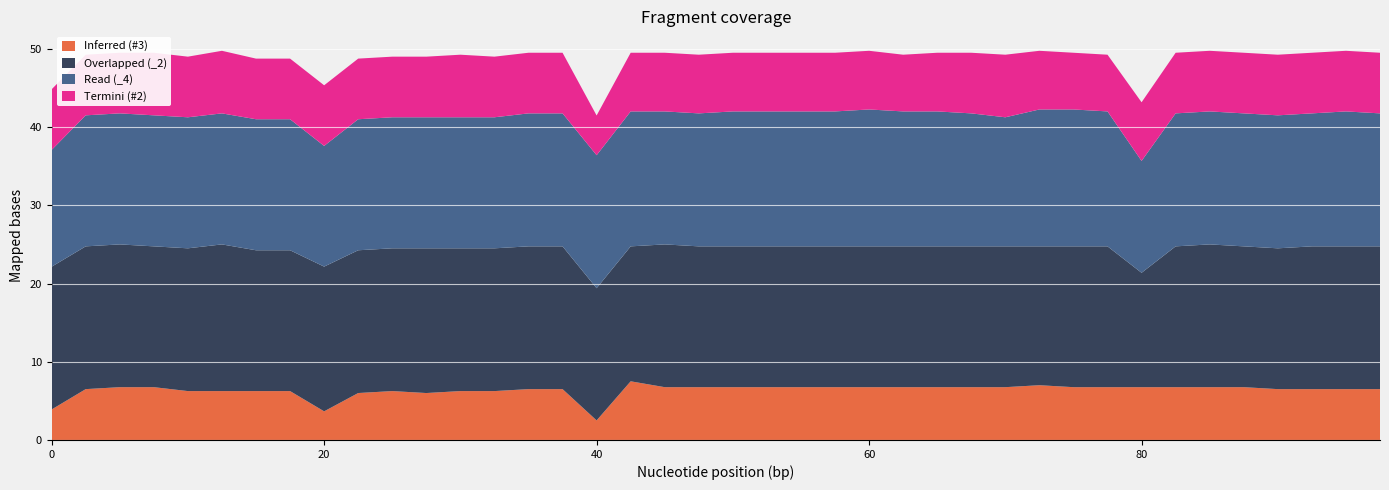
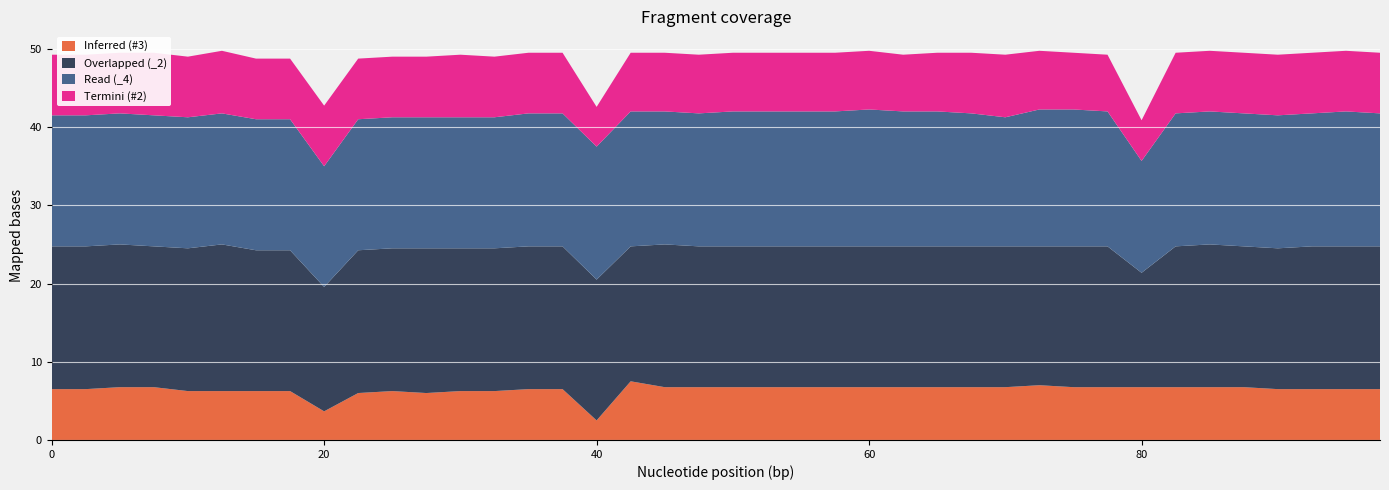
  {
    "Inferred (#3)": {
-     "0": 4,
+     "0": 7,
      "20": 4,
      "40": 3,
      "60": 7,
      "80": 7
    },
    "Overlapped (_2)": {
      "0": 18,
-     "20": 19,
-     "40": 17,
+     "20": 16,
+     "40": 18,
      "60": 18,
      "80": 15
    },
    "Read (_4)": {
-     "0": 15,
+     "0": 17,
      "20": 15,
      "40": 17,
      "60": 18,
      "80": 14
    },
    "Termini (#2)": {
      "0": 8,
      "20": 8,
      "40": 5,
      "60": 8,
-     "80": 8
+     "80": 5
    }
  }
